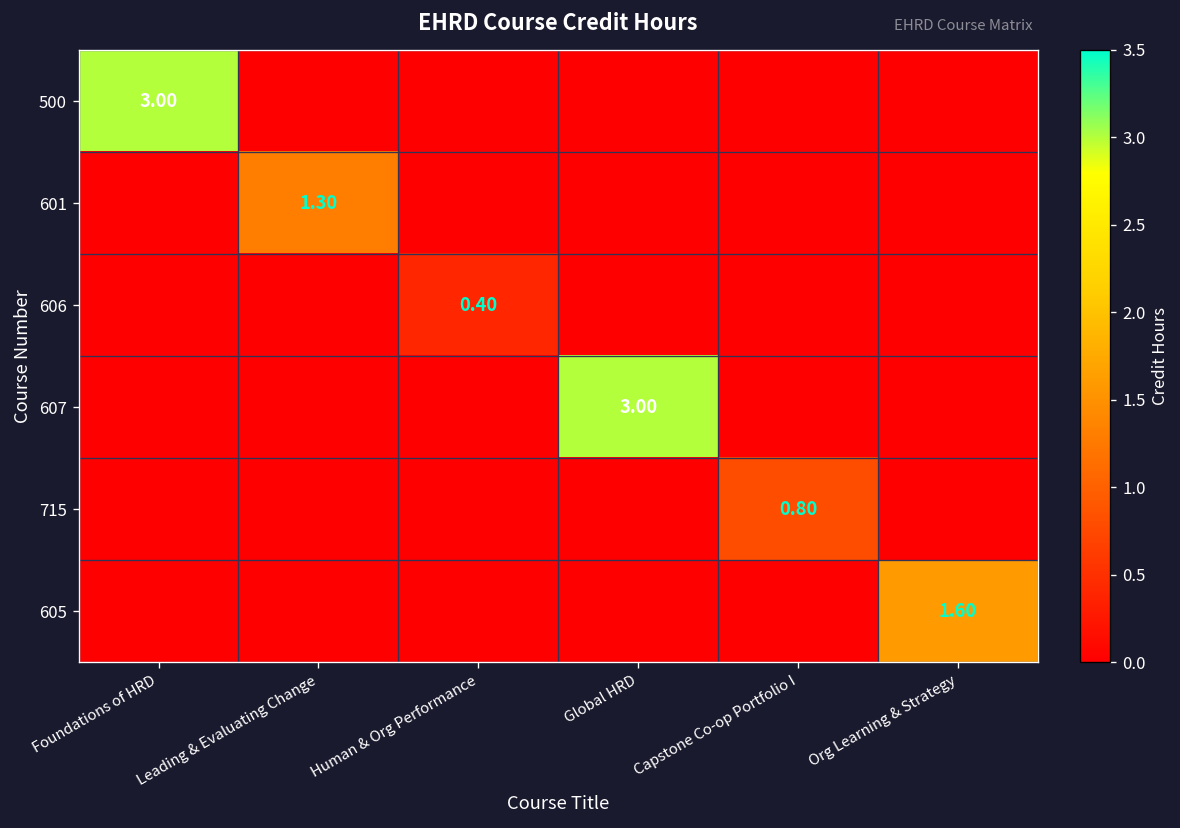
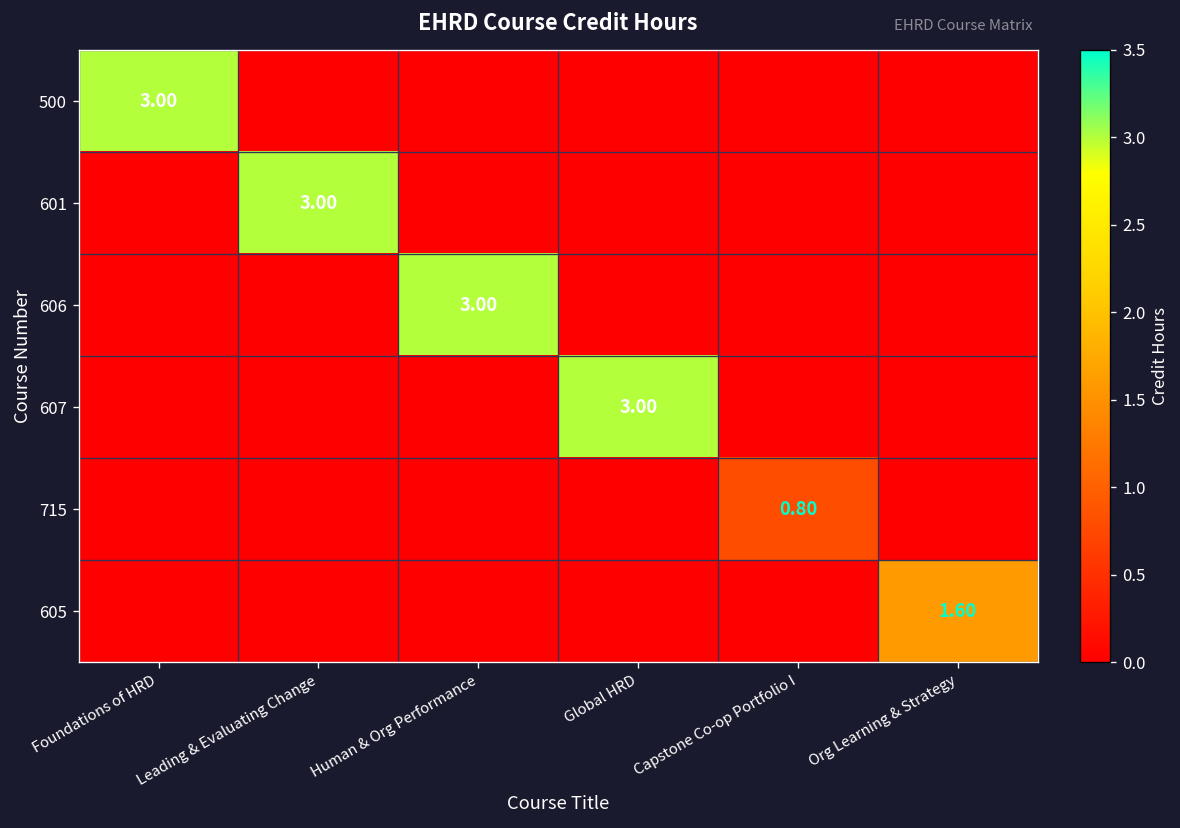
  {
    "500": {
      "Foundations of HRD": 3.00
    },
    "601": {
-     "Leading & Evaluating Change": 1.30
+     "Leading & Evaluating Change": 3.00
    },
    "606": {
-     "Human & Org Performance": 0.40
+     "Human & Org Performance": 3.00
    },
    "607": {
      "Global HRD": 3.00
    },
    "715": {
      "Capstone Co-op Portfolio I": 0.80
    },
    "605": {
      "Org Learning & Strategy": 1.60
    }
  }
